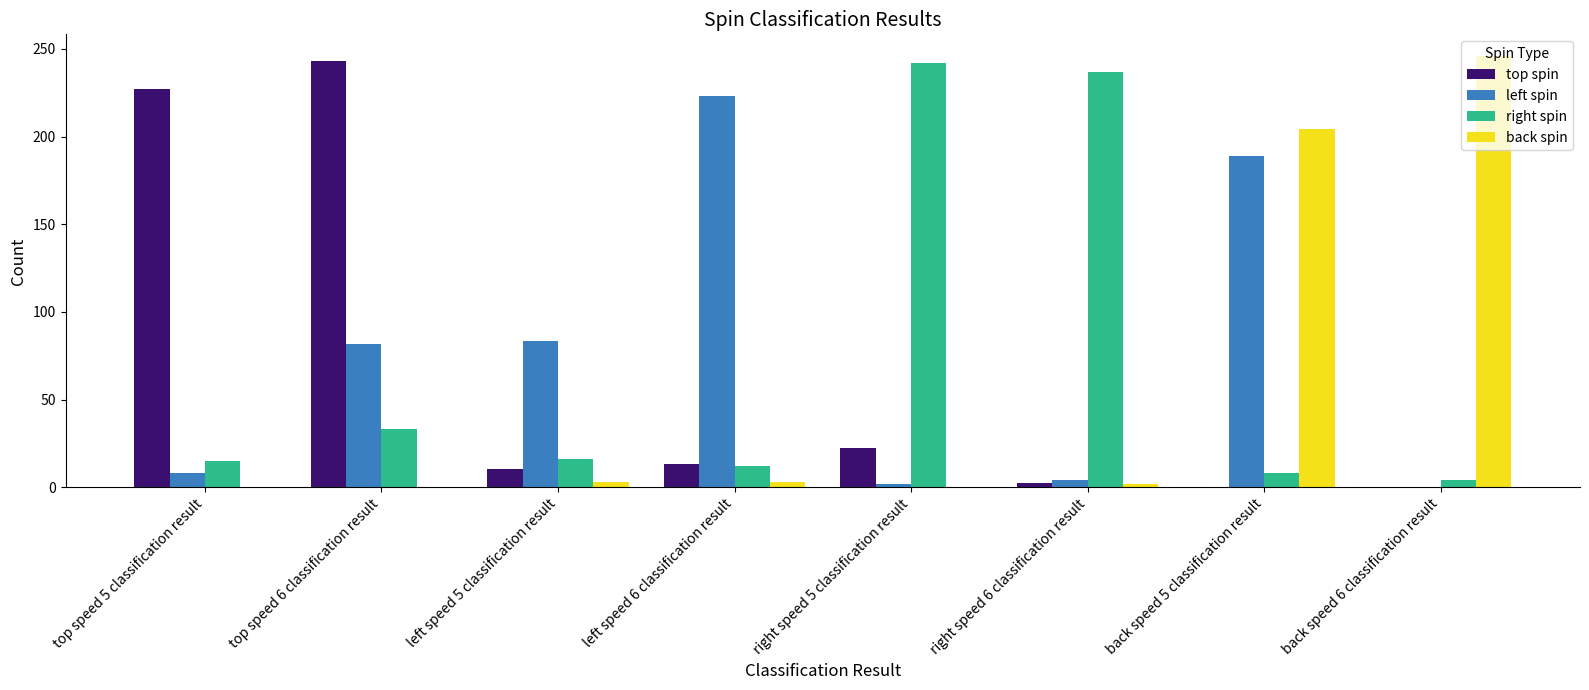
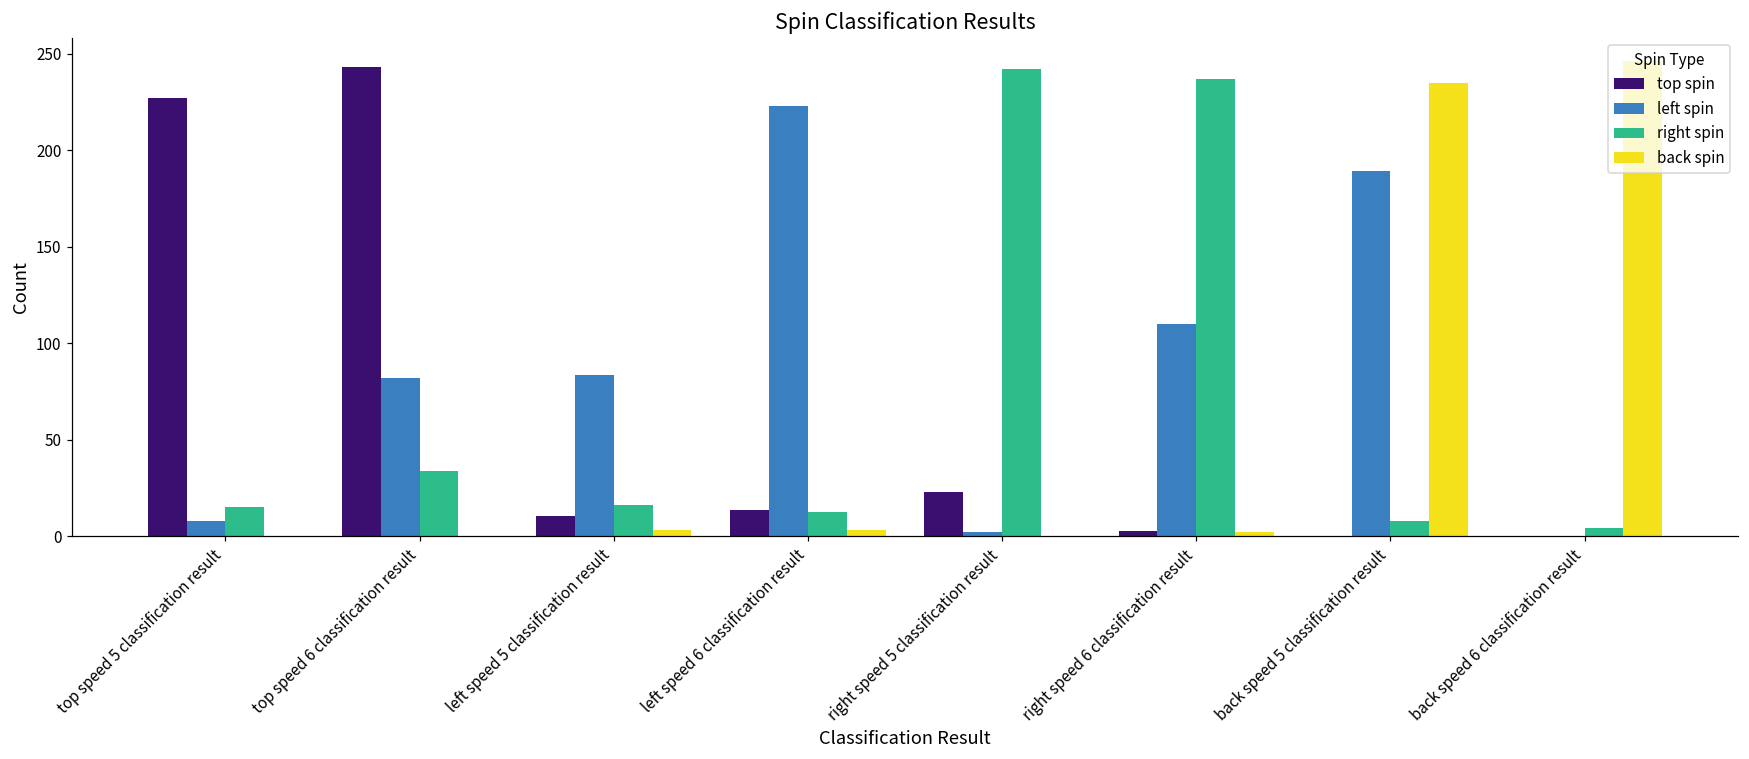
  {
    "top spin": {
      "top speed 5 classification result": 227,
      "top speed 6 classification result": 243,
      "left speed 5 classification result": 11,
      "left speed 6 classification result": 13,
      "right speed 5 classification result": 23,
      "right speed 6 classification result": 2,
      "back speed 5 classification result": 0,
      "back speed 6 classification result": 0
    },
    "left spin": {
      "top speed 5 classification result": 8,
      "top speed 6 classification result": 82,
      "left speed 5 classification result": 83,
      "left speed 6 classification result": 223,
      "right speed 5 classification result": 2,
-     "right speed 6 classification result": 4,
+     "right speed 6 classification result": 110,
      "back speed 5 classification result": 189,
      "back speed 6 classification result": 0
    },
    "right spin": {
      "top speed 5 classification result": 15,
      "top speed 6 classification result": 34,
      "left speed 5 classification result": 16,
      "left speed 6 classification result": 12,
      "right speed 5 classification result": 242,
      "right speed 6 classification result": 237,
      "back speed 5 classification result": 8,
      "back speed 6 classification result": 4
    },
    "back spin": {
      "top speed 5 classification result": 0,
      "top speed 6 classification result": 0,
      "left speed 5 classification result": 3,
      "left speed 6 classification result": 3,
      "right speed 5 classification result": 0,
      "right speed 6 classification result": 2,
-     "back speed 5 classification result": 204
+     "back speed 5 classification result": 235
    }
  }
